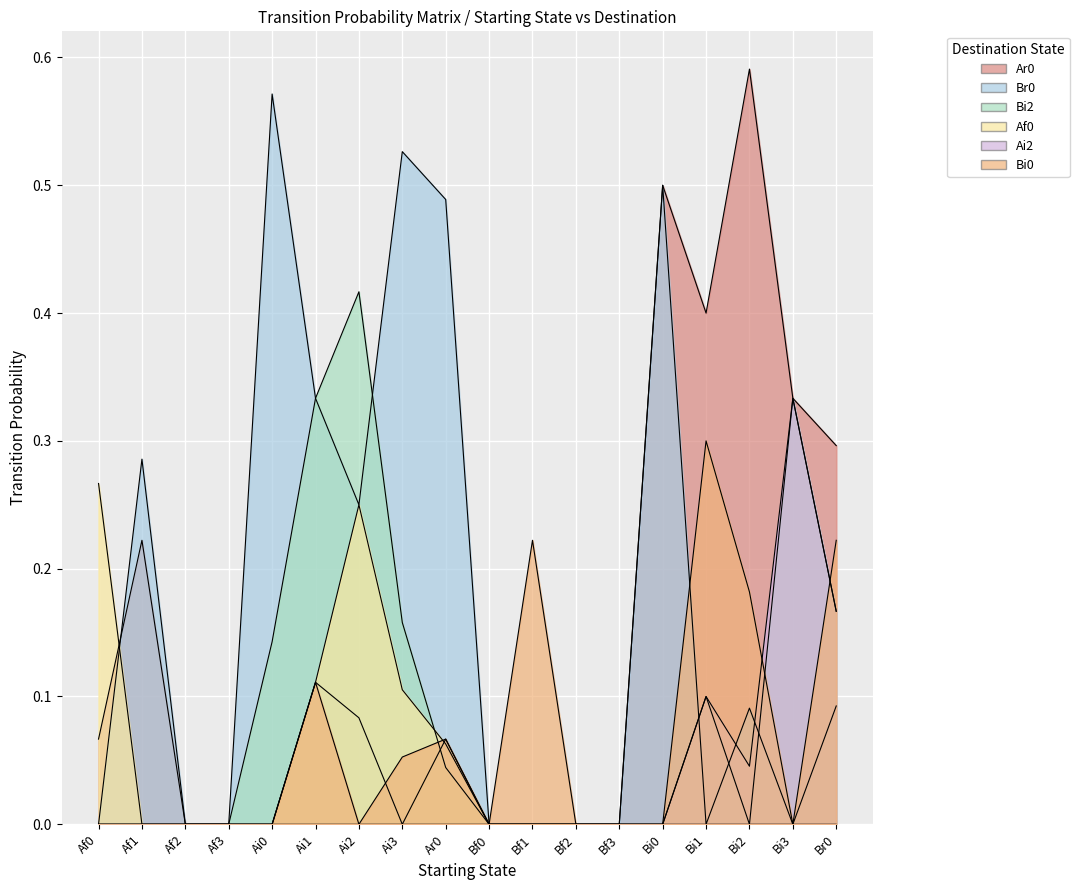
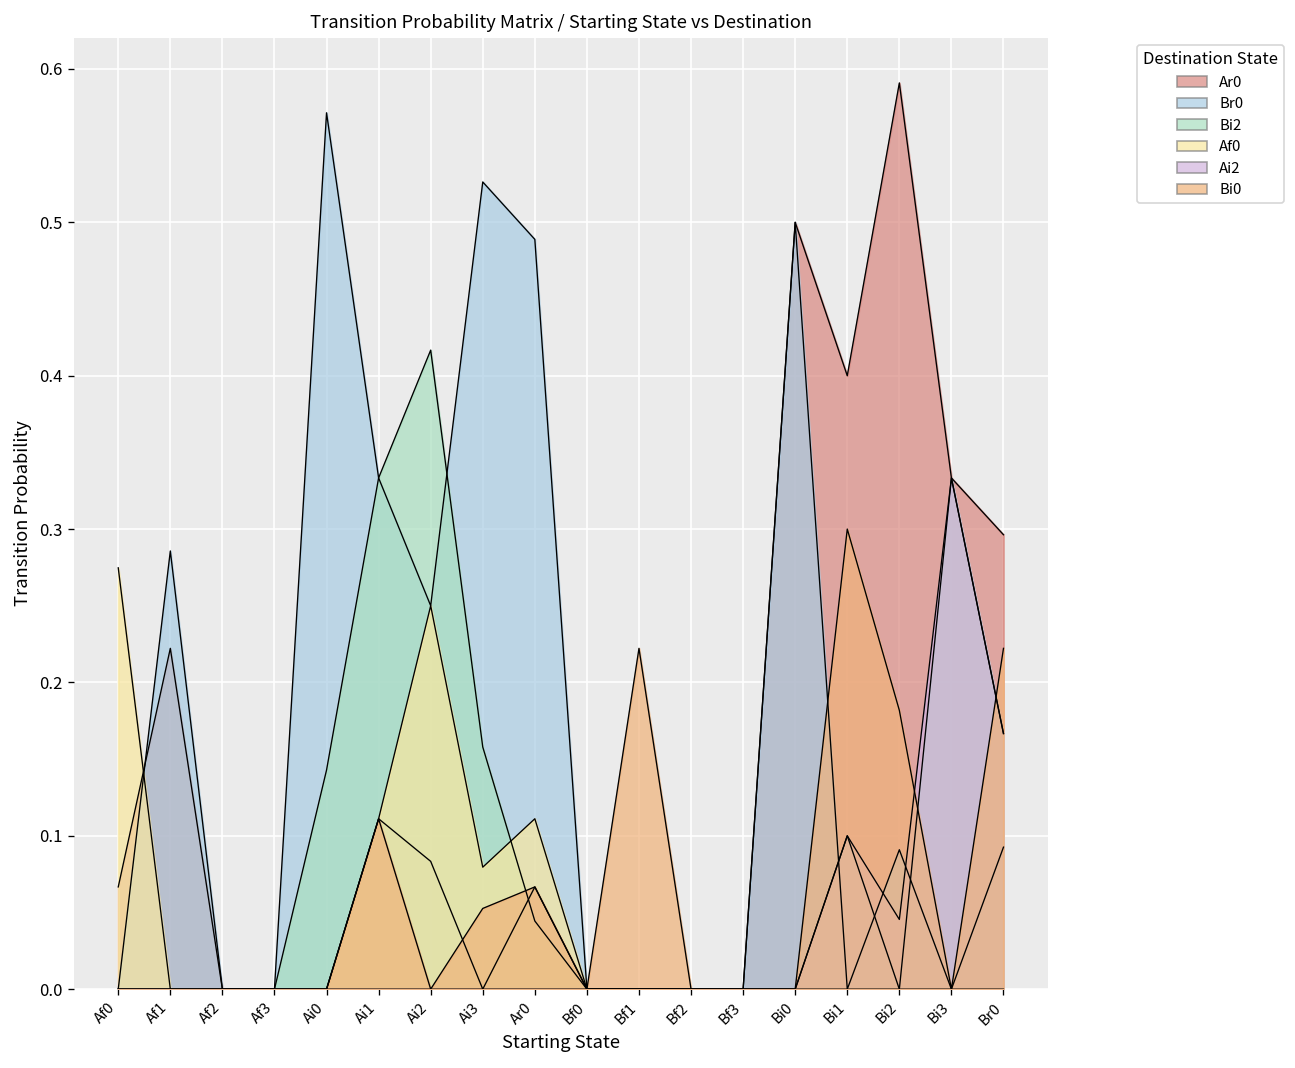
  {
    "Af0": {
-     "Af0": 0.267,
-     "Ai3": 0.105,
-     "Ar0": 0.063,
+     "Af0": 0.275,
+     "Ai3": 0.080,
+     "Ar0": 0.111,
      "Br0": 0.000
    }
  }
